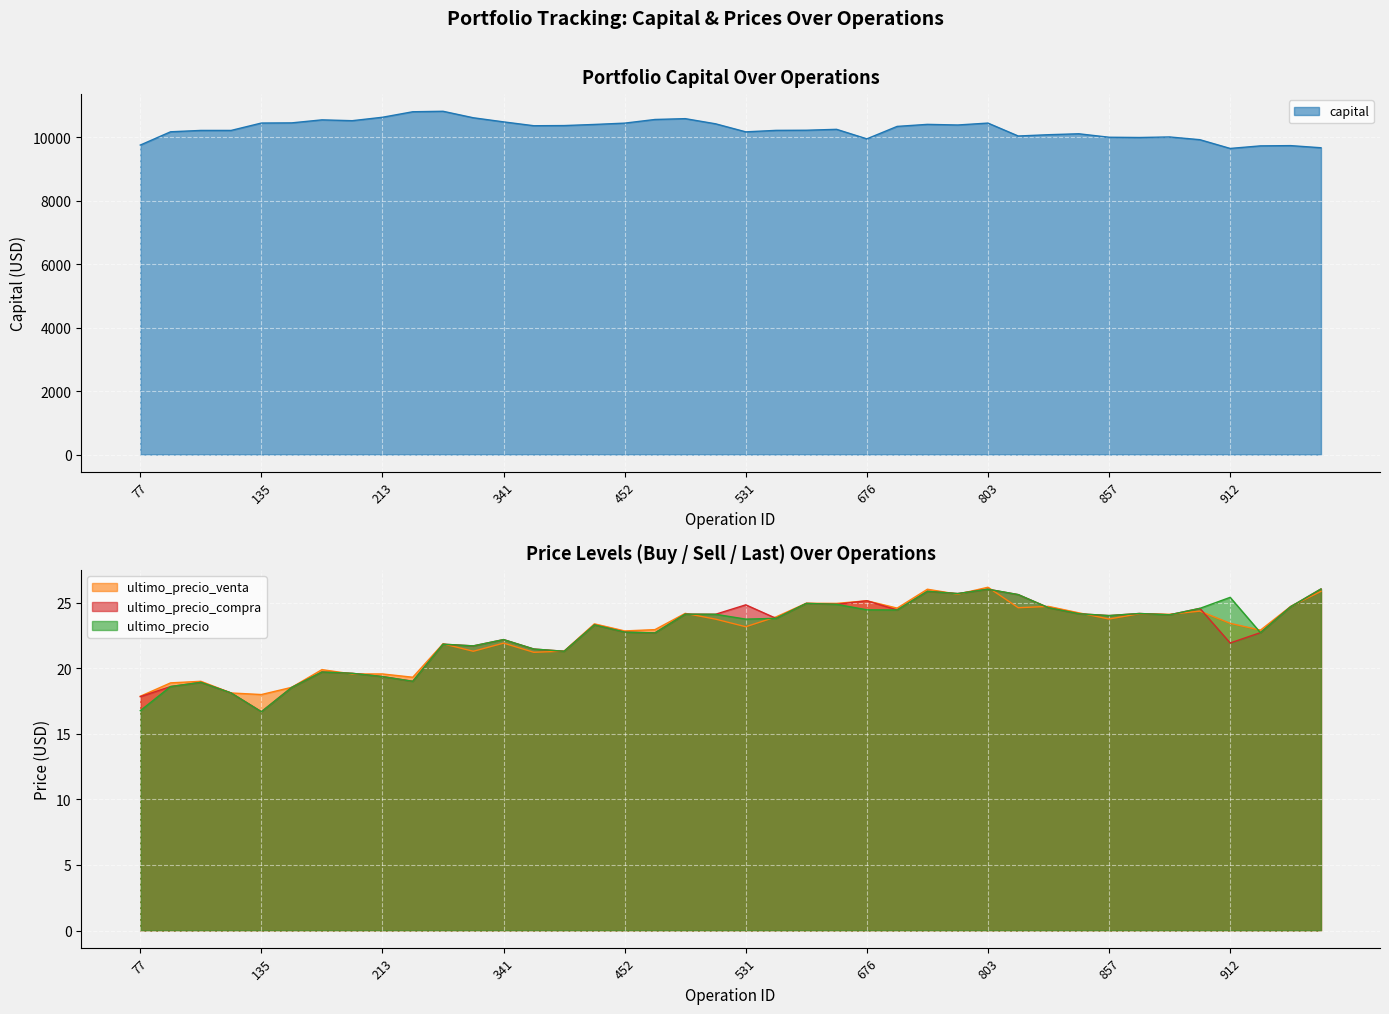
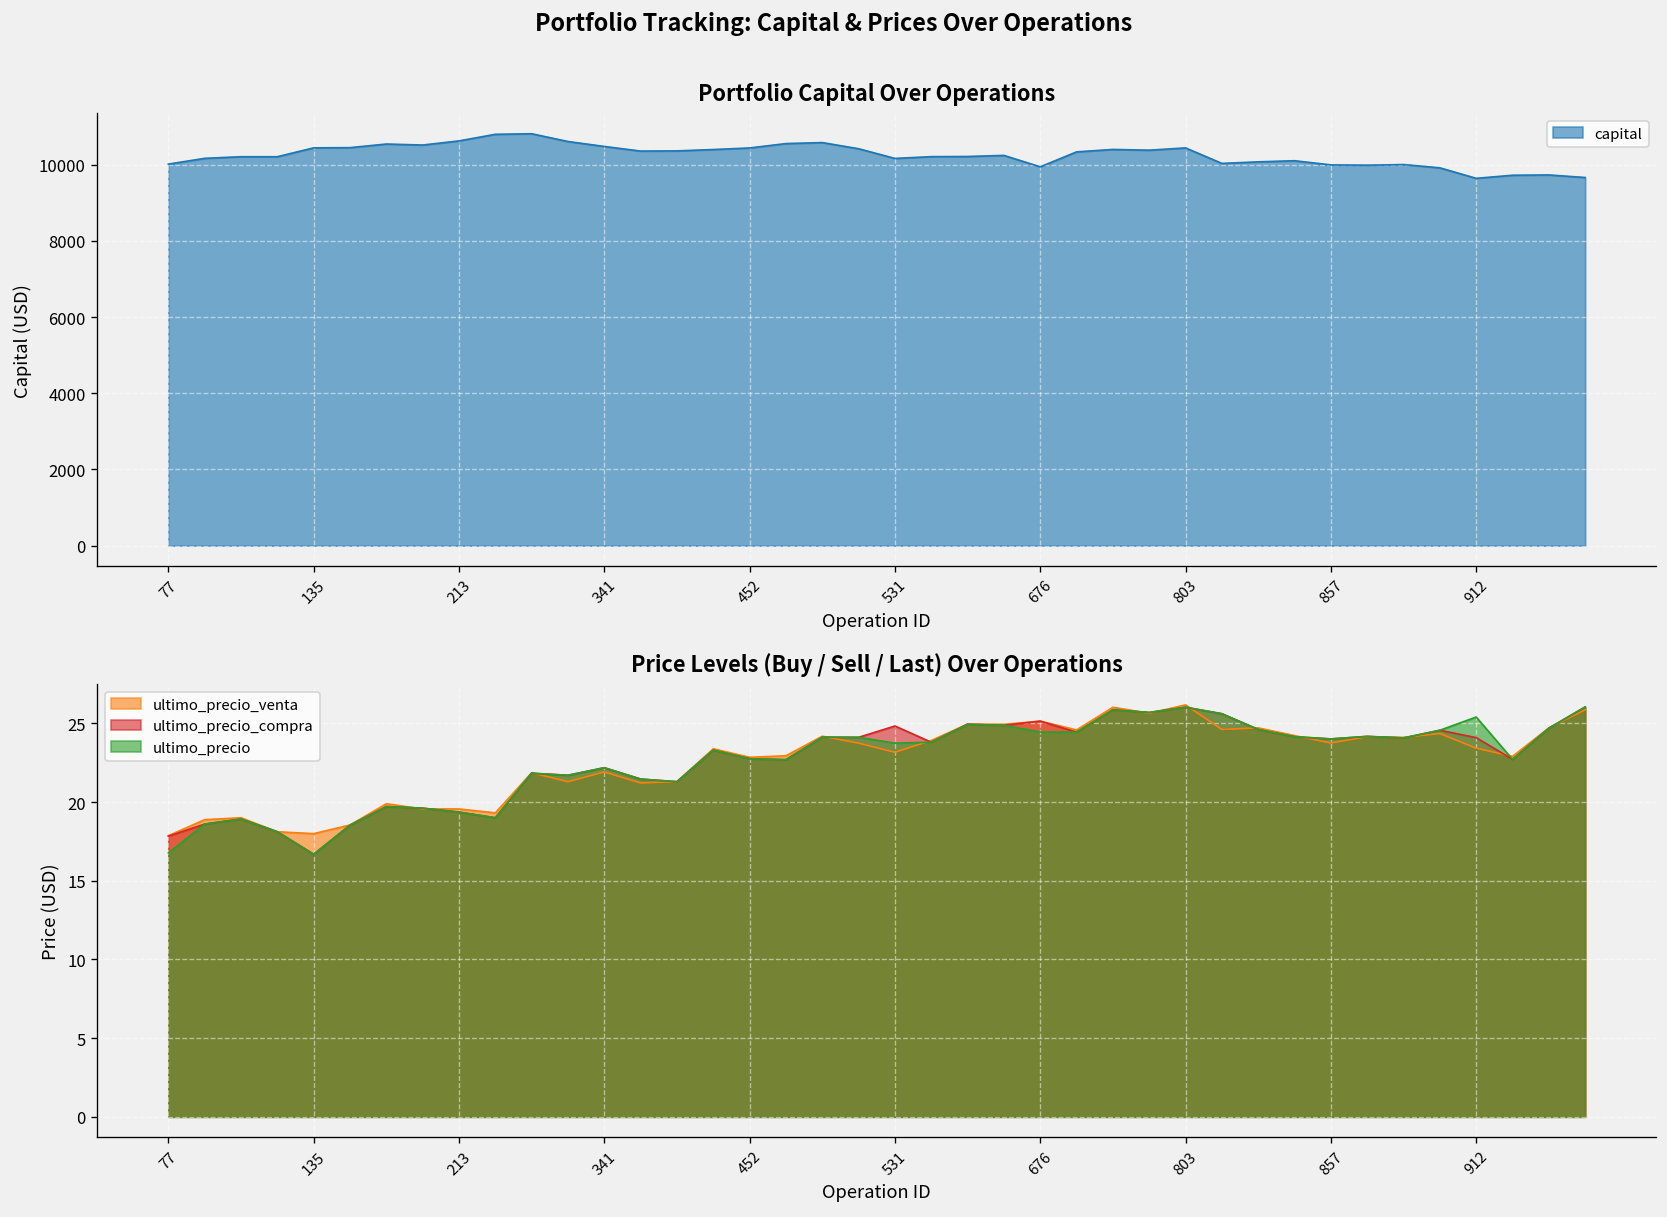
  {
    "Portfolio Capital Over Operations": {
-     "77": 9800,
+     "77": 10000,
      "135": 10400,
      "213": 10600,
      "341": 10500,
      "452": 10400,
      "531": 10200,
      "676": 9900,
      "803": 10400,
      "857": 10000,
      "912": 9600
    },
    "Price Levels (Buy / Sell / Last) Over Operations": {
      "ultimo_precio_venta": {
        "135": 18.0,
        "213": 19.6,
        "341": 21.9,
        "531": 23.2,
        "857": 23.8,
        "912": 23.4
      },
      "ultimo_precio_compra": {
        "531": 24.8,
-       "912": 21.9
+       "912": 24.1
      },
      "ultimo_precio": {
        "77": 16.8,
        "531": 23.7,
        "676": 24.5,
        "912": 25.4
      }
    }
  }
